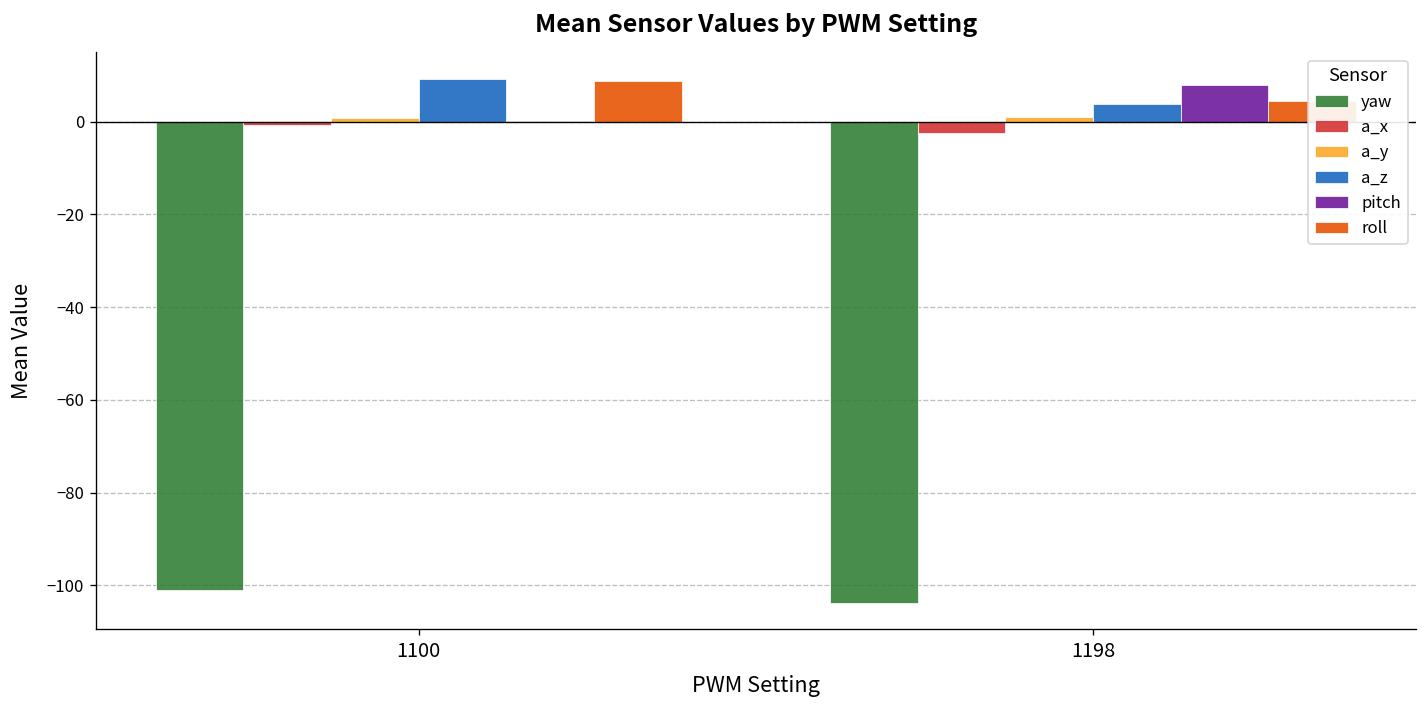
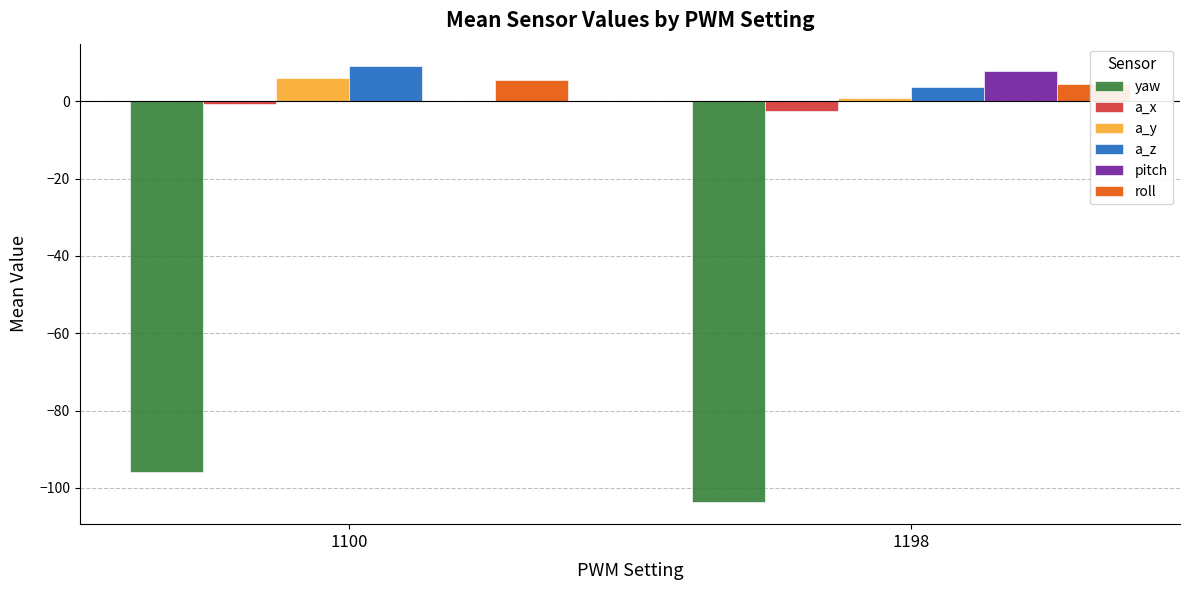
  {
    "yaw": {
-     "1100": -101,
+     "1100": -96,
      "1198": -104
    },
    "a_x": {
      "1100": -1,
      "1198": -2
    },
    "a_y": {
-     "1100": 1,
+     "1100": 6,
      "1198": 1
    },
    "a_z": {
      "1100": 9,
      "1198": 4
    },
    "pitch": {
      "1198": 8
    },
    "roll": {
-     "1100": 9
+     "1100": 6
    }
  }
